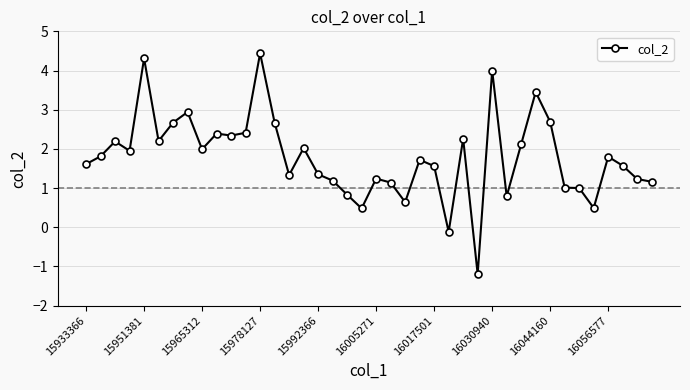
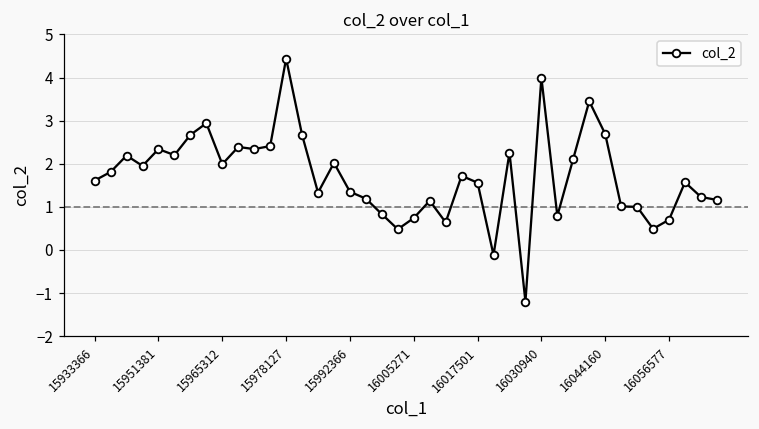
  {
    "15933366": 1.6,
-   "15951381": 4.3,
+   "15951381": 2.3,
    "15965312": 2.0,
    "15978127": 4.4,
    "15992366": 1.4,
-   "16005271": 1.2,
+   "16005271": 0.7,
    "16017501": 1.6,
    "16030940": 4.0,
    "16044160": 2.7,
-   "16056577": 1.8
+   "16056577": 0.7
  }
